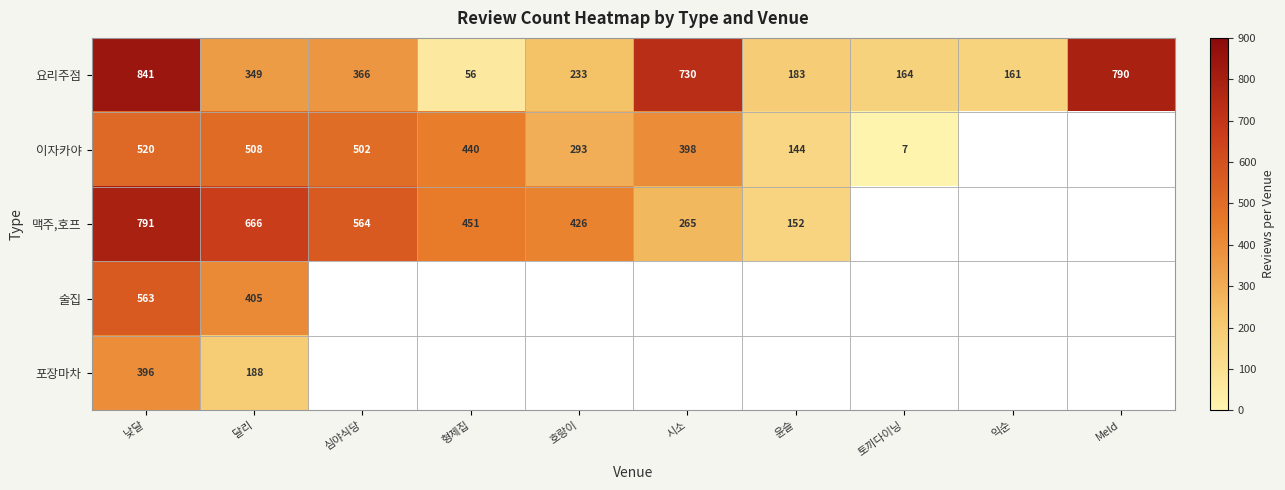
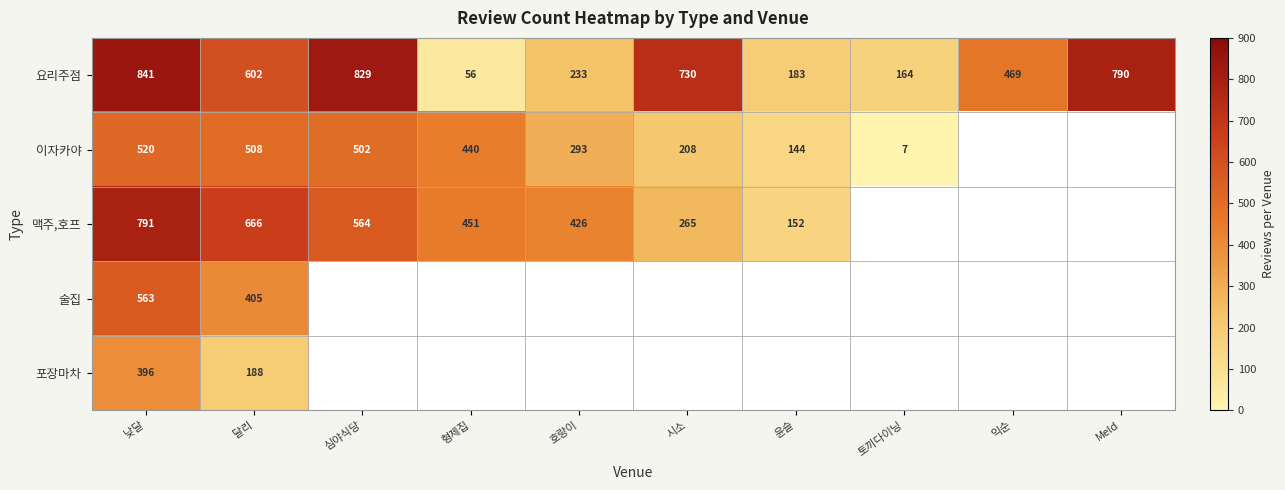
  {
    "요리주점": {
      "낮달": 841,
-     "달리": 349,
-     "심야식당": 366,
+     "달리": 602,
+     "심야식당": 829,
      "형제집": 56,
      "호랑이": 233,
      "시소": 730,
      "윤슬": 183,
      "토끼다이닝": 164,
-     "익순": 161,
+     "익순": 469,
      "Meld": 790
    },
    "이자카야": {
      "낮달": 520,
      "달리": 508,
      "심야식당": 502,
      "형제집": 440,
      "호랑이": 293,
-     "시소": 398,
+     "시소": 208,
      "윤슬": 144,
      "토끼다이닝": 7
    },
    "맥주,호프": {
      "낮달": 791,
      "달리": 666,
      "심야식당": 564,
      "형제집": 451,
      "호랑이": 426,
      "시소": 265,
      "윤슬": 152
    },
    "술집": {
      "낮달": 563,
      "달리": 405
    },
    "포장마차": {
      "낮달": 396,
      "달리": 188
    }
  }
